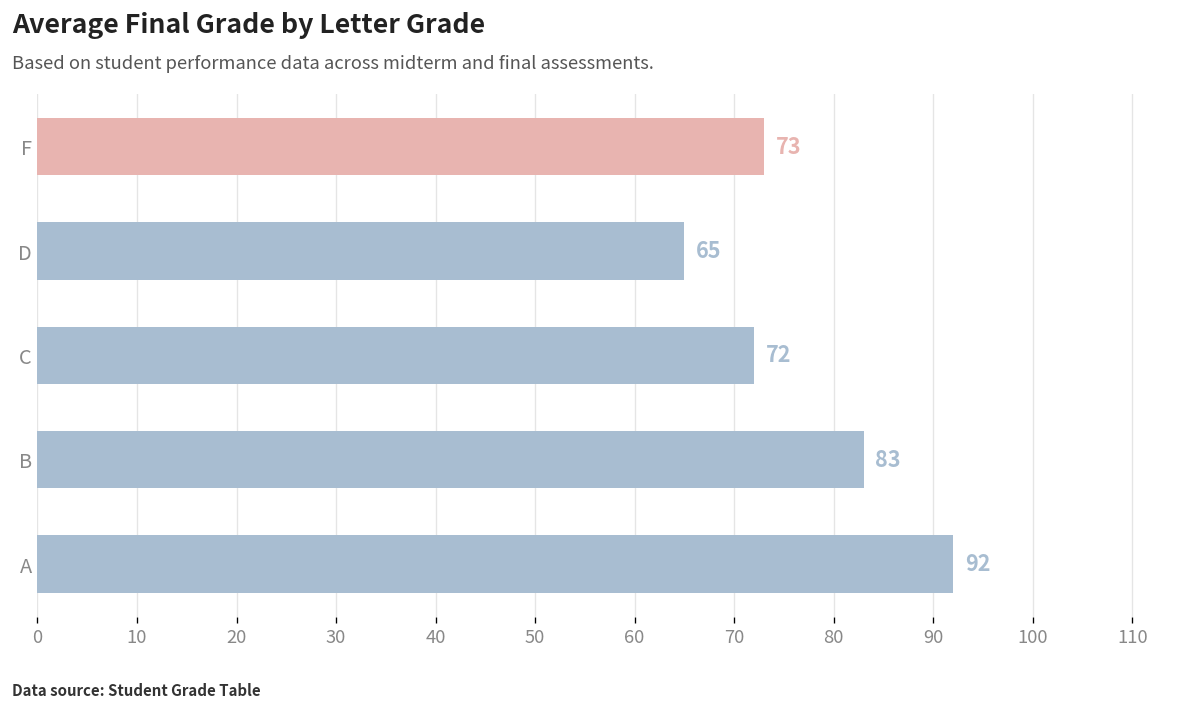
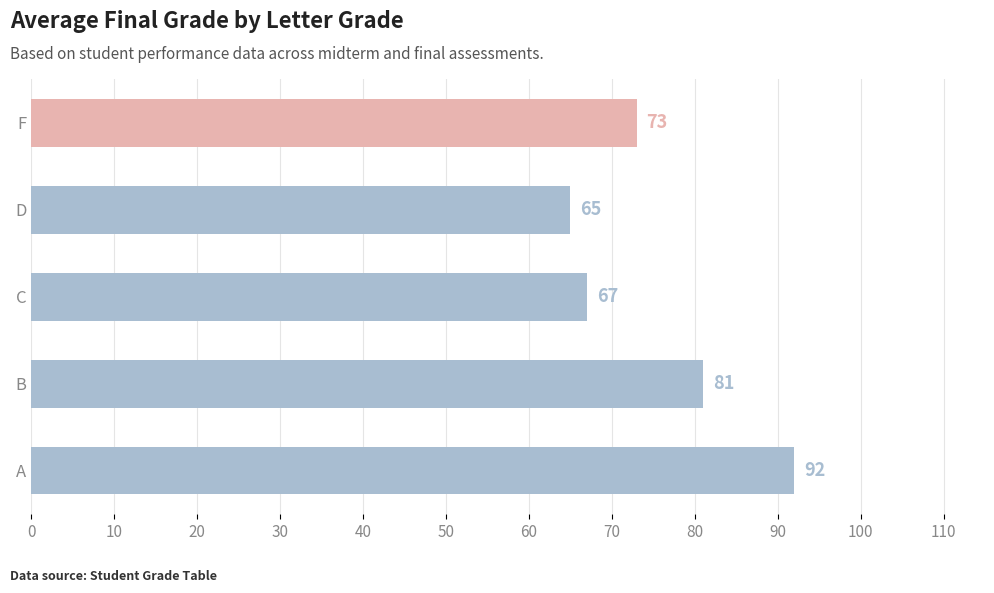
  {
    "F": 73,
    "D": 65,
-   "C": 72,
-   "B": 83,
+   "C": 67,
+   "B": 81,
    "A": 92
  }
